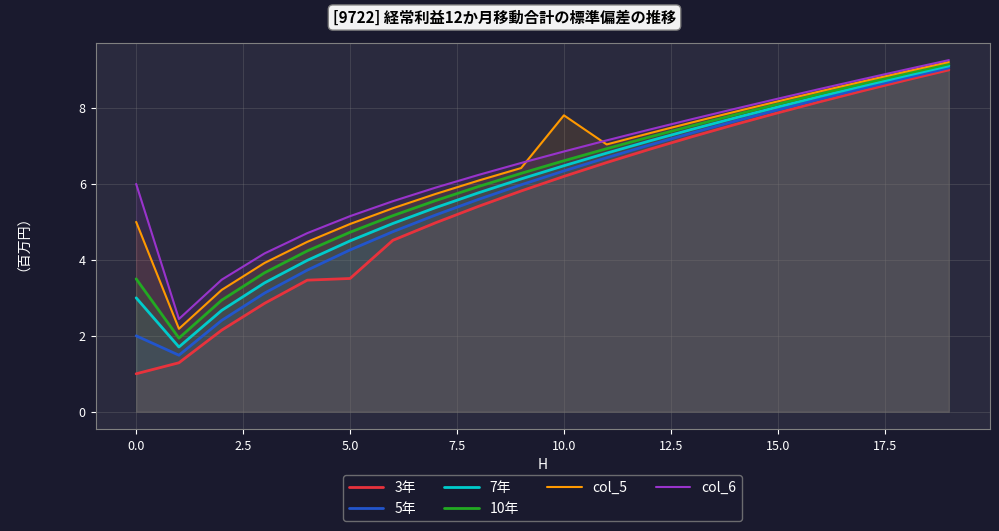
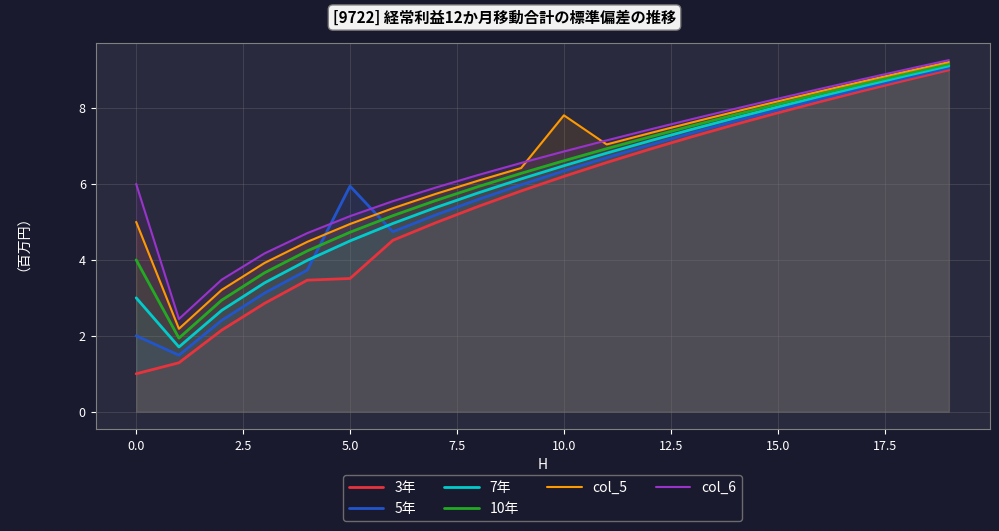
  {
    "3年": {
      "0.0": 1.0,
      "5.0": 3.5,
      "10.0": 6.2,
      "15.0": 7.9
    },
    "5年": {
      "0.0": 2.0,
-     "5.0": 4.3,
+     "5.0": 5.9,
      "10.0": 6.3,
      "15.0": 8.0
    },
    "7年": {
      "0.0": 3.0,
      "5.0": 4.5,
      "10.0": 6.5,
      "15.0": 8.0
    },
    "10年": {
-     "0.0": 3.5,
+     "0.0": 4.0,
      "5.0": 4.7,
      "10.0": 6.6,
      "15.0": 8.1
    },
    "col_5": {
      "0.0": 5.0,
      "5.0": 4.9,
      "10.0": 7.8,
      "15.0": 8.2
    },
    "col_6": {
      "0.0": 6.0,
      "5.0": 5.2,
      "10.0": 6.9,
      "15.0": 8.2
    }
  }
